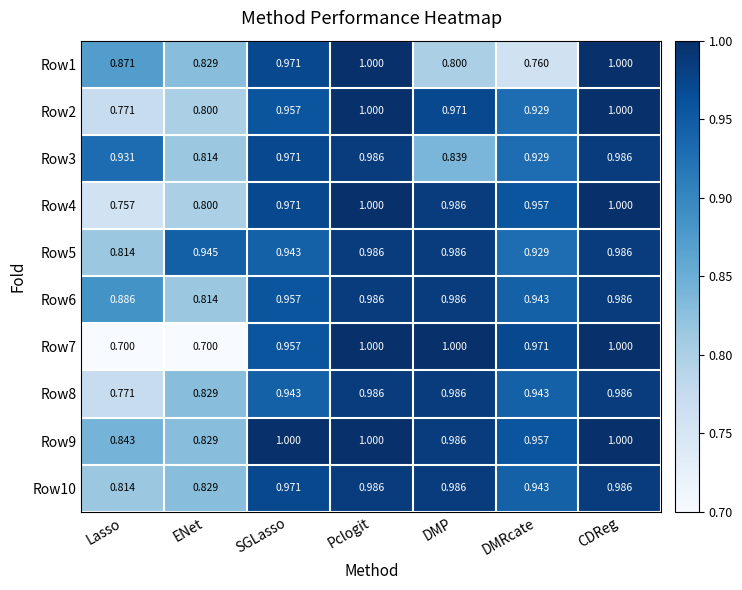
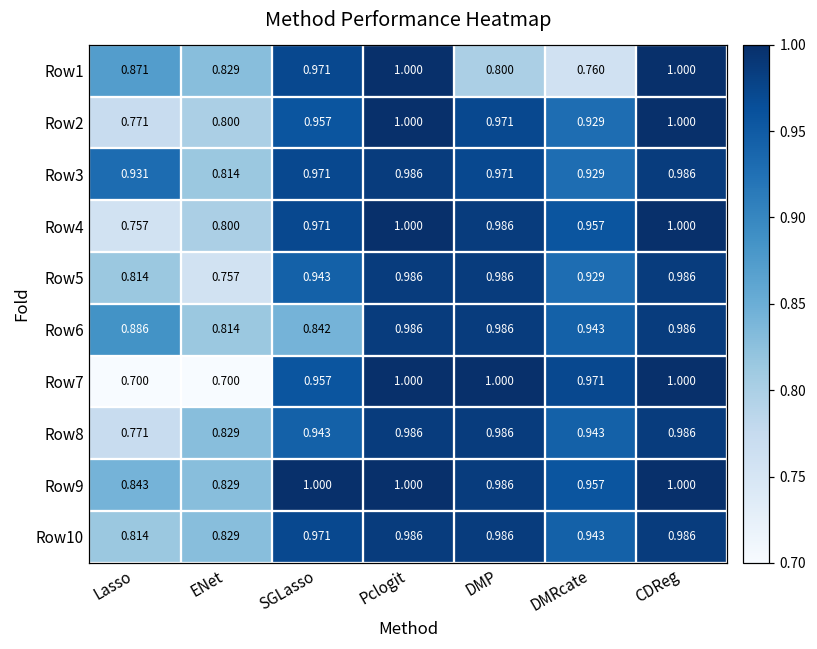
  {
    "Row1": {
      "Lasso": 0.871,
      "ENet": 0.829,
      "SGLasso": 0.971,
      "Pclogit": 1.000,
      "DMP": 0.800,
      "DMRcate": 0.760,
      "CDReg": 1.000
    },
    "Row2": {
      "Lasso": 0.771,
      "ENet": 0.800,
      "SGLasso": 0.957,
      "Pclogit": 1.000,
      "DMP": 0.971,
      "DMRcate": 0.929,
      "CDReg": 1.000
    },
    "Row3": {
      "Lasso": 0.931,
      "ENet": 0.814,
      "SGLasso": 0.971,
      "Pclogit": 0.986,
-     "DMP": 0.839,
+     "DMP": 0.971,
      "DMRcate": 0.929,
      "CDReg": 0.986
    },
    "Row4": {
      "Lasso": 0.757,
      "ENet": 0.800,
      "SGLasso": 0.971,
      "Pclogit": 1.000,
      "DMP": 0.986,
      "DMRcate": 0.957,
      "CDReg": 1.000
    },
    "Row5": {
      "Lasso": 0.814,
-     "ENet": 0.945,
+     "ENet": 0.757,
      "SGLasso": 0.943,
      "Pclogit": 0.986,
      "DMP": 0.986,
      "DMRcate": 0.929,
      "CDReg": 0.986
    },
    "Row6": {
      "Lasso": 0.886,
      "ENet": 0.814,
-     "SGLasso": 0.957,
+     "SGLasso": 0.842,
      "Pclogit": 0.986,
      "DMP": 0.986,
      "DMRcate": 0.943,
      "CDReg": 0.986
    },
    "Row7": {
      "Lasso": 0.700,
      "ENet": 0.700,
      "SGLasso": 0.957,
      "Pclogit": 1.000,
      "DMP": 1.000,
      "DMRcate": 0.971,
      "CDReg": 1.000
    },
    "Row8": {
      "Lasso": 0.771,
      "ENet": 0.829,
      "SGLasso": 0.943,
      "Pclogit": 0.986,
      "DMP": 0.986,
      "DMRcate": 0.943,
      "CDReg": 0.986
    },
    "Row9": {
      "Lasso": 0.843,
      "ENet": 0.829,
      "SGLasso": 1.000,
      "Pclogit": 1.000,
      "DMP": 0.986,
      "DMRcate": 0.957,
      "CDReg": 1.000
    },
    "Row10": {
      "Lasso": 0.814,
      "ENet": 0.829,
      "SGLasso": 0.971,
      "Pclogit": 0.986,
      "DMP": 0.986,
      "DMRcate": 0.943,
      "CDReg": 0.986
    }
  }
